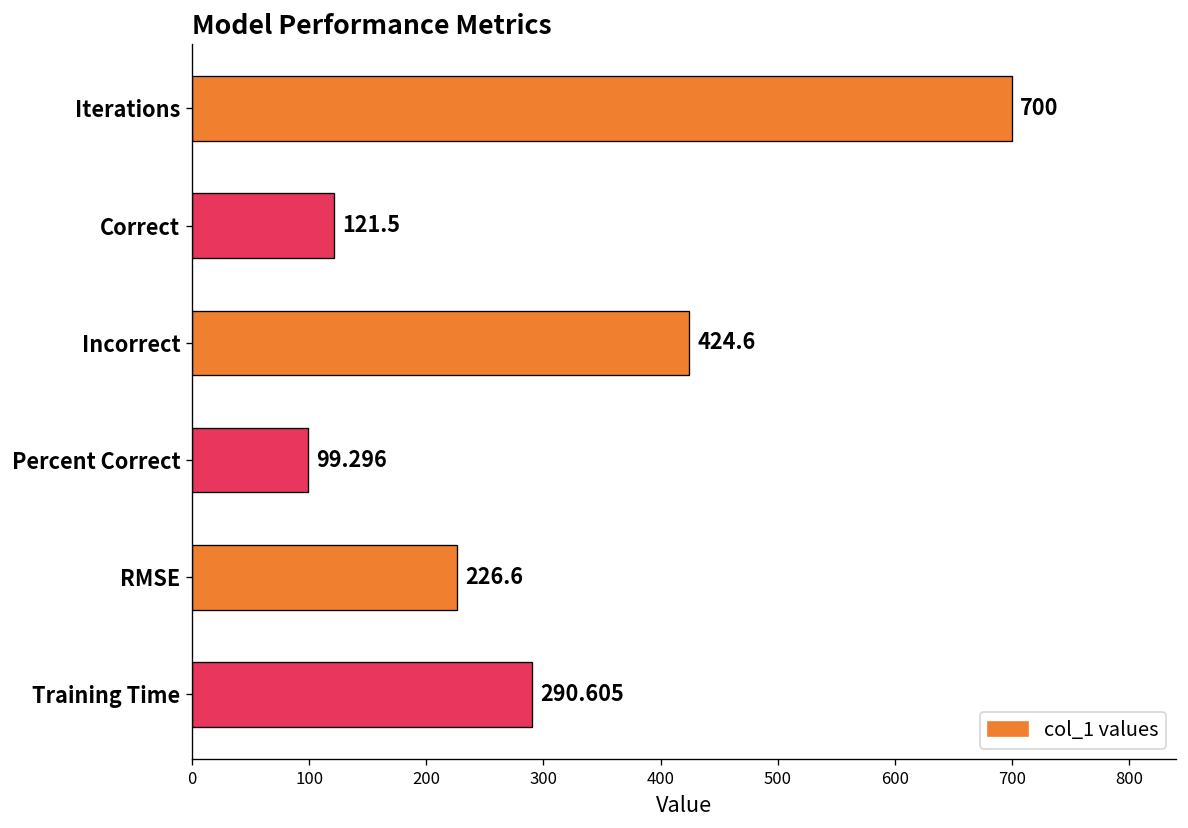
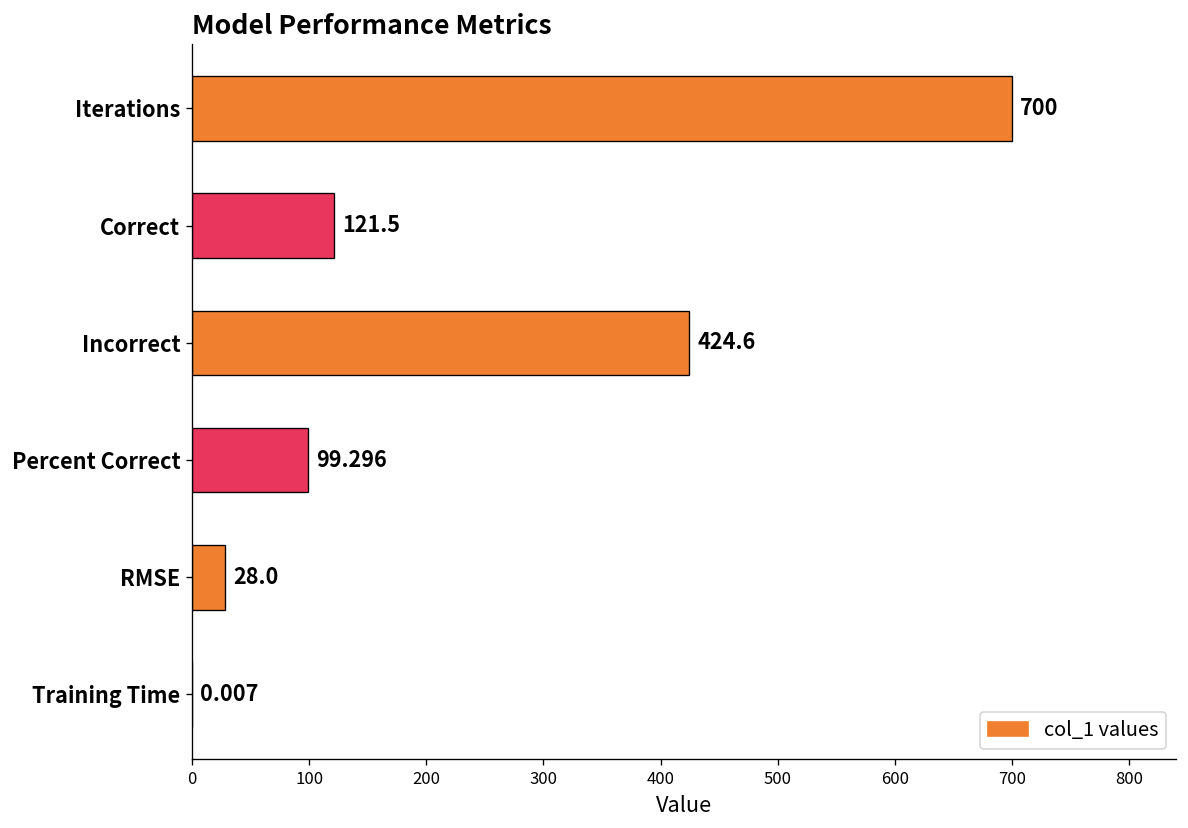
  {
    "Iterations": 700,
    "Correct": 121.5,
    "Incorrect": 424.6,
    "Percent Correct": 99.296,
-   "RMSE": 226.6,
-   "Training Time": 290.605
+   "RMSE": 28.0,
+   "Training Time": 0.007
  }
